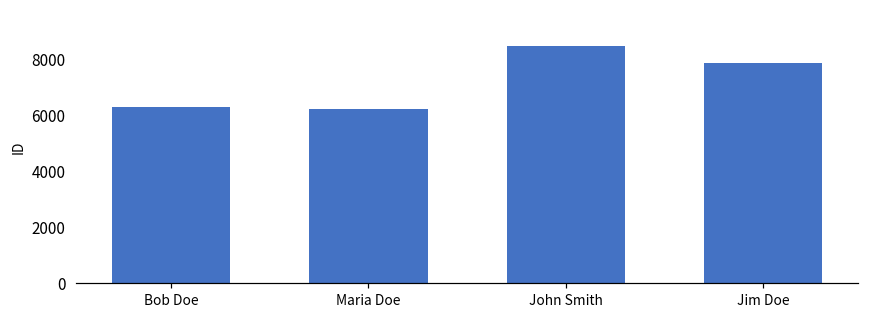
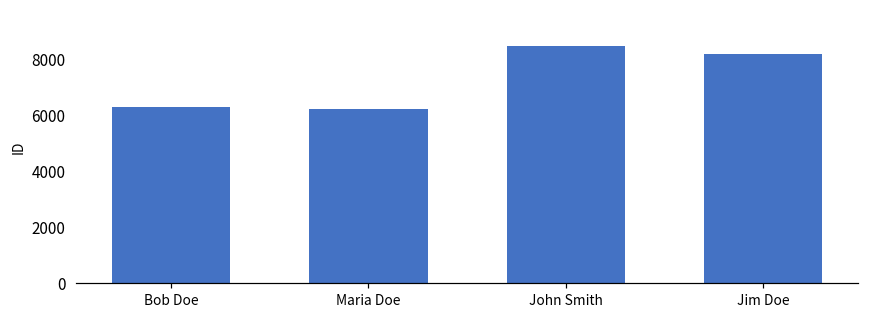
  {
    "Bob Doe": 6300,
    "Maria Doe": 6200,
    "John Smith": 8500,
-   "Jim Doe": 7900
+   "Jim Doe": 8200
  }
